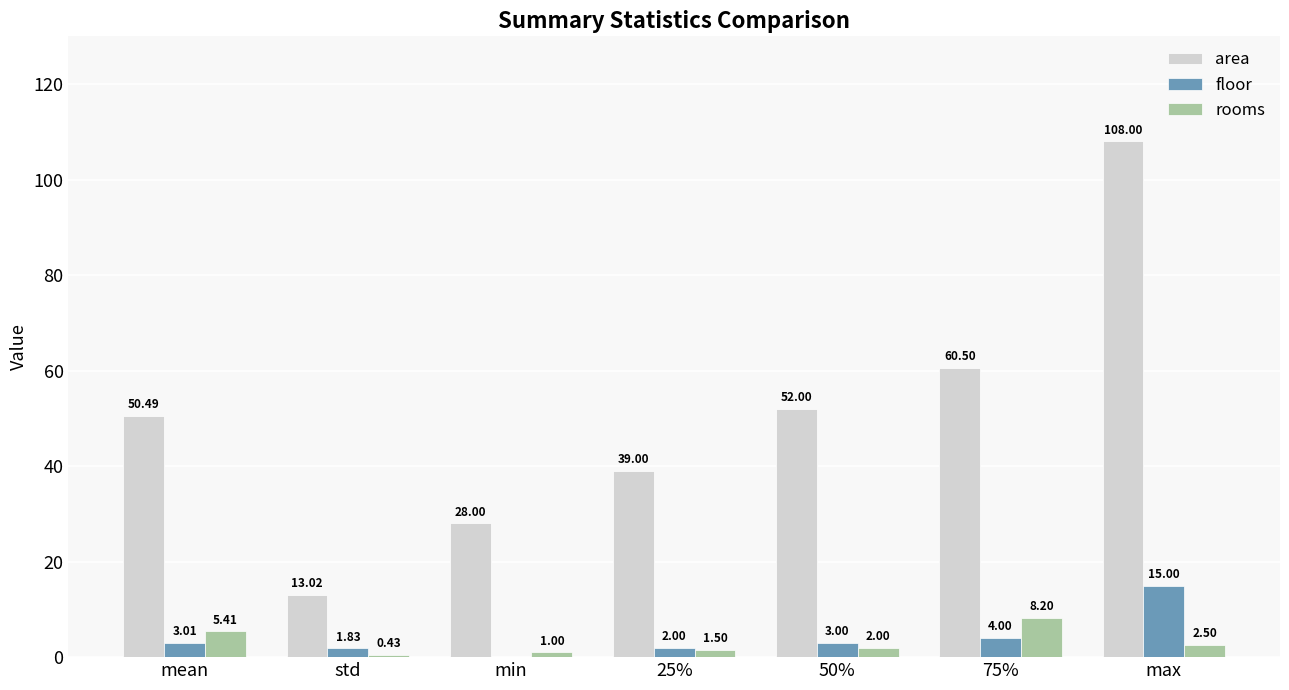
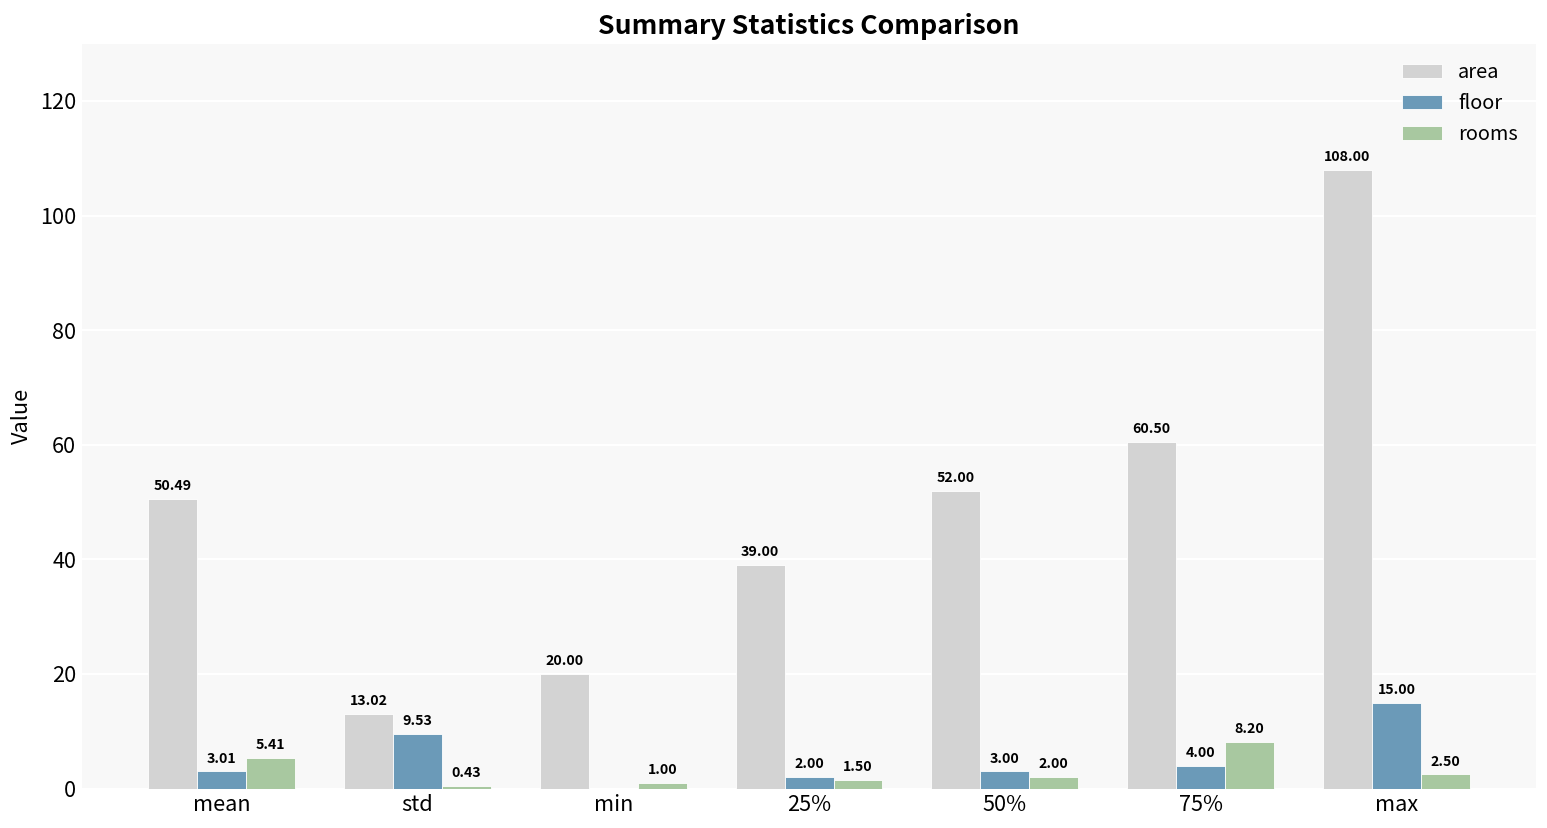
  {
    "area": {
      "mean": 50.49,
      "std": 13.02,
-     "min": 28.00,
+     "min": 20.00,
      "25%": 39.00,
      "50%": 52.00,
      "75%": 60.50,
      "max": 108.00
    },
    "floor": {
      "mean": 3.01,
-     "std": 1.83,
+     "std": 9.53,
      "25%": 2.00,
      "50%": 3.00,
      "75%": 4.00,
      "max": 15.00
    },
    "rooms": {
      "mean": 5.41,
      "std": 0.43,
      "min": 1.00,
      "25%": 1.50,
      "50%": 2.00,
      "75%": 8.20,
      "max": 2.50
    }
  }
